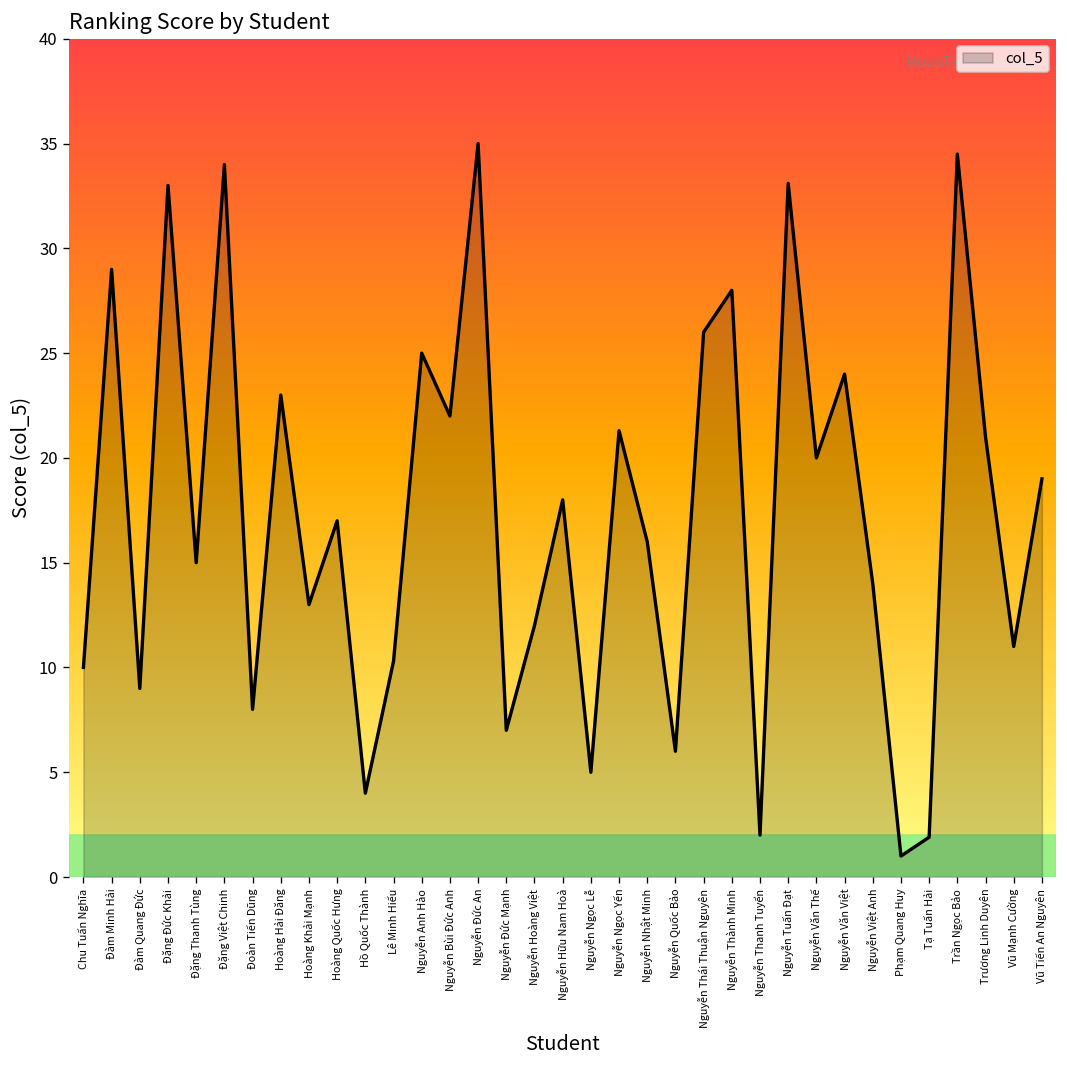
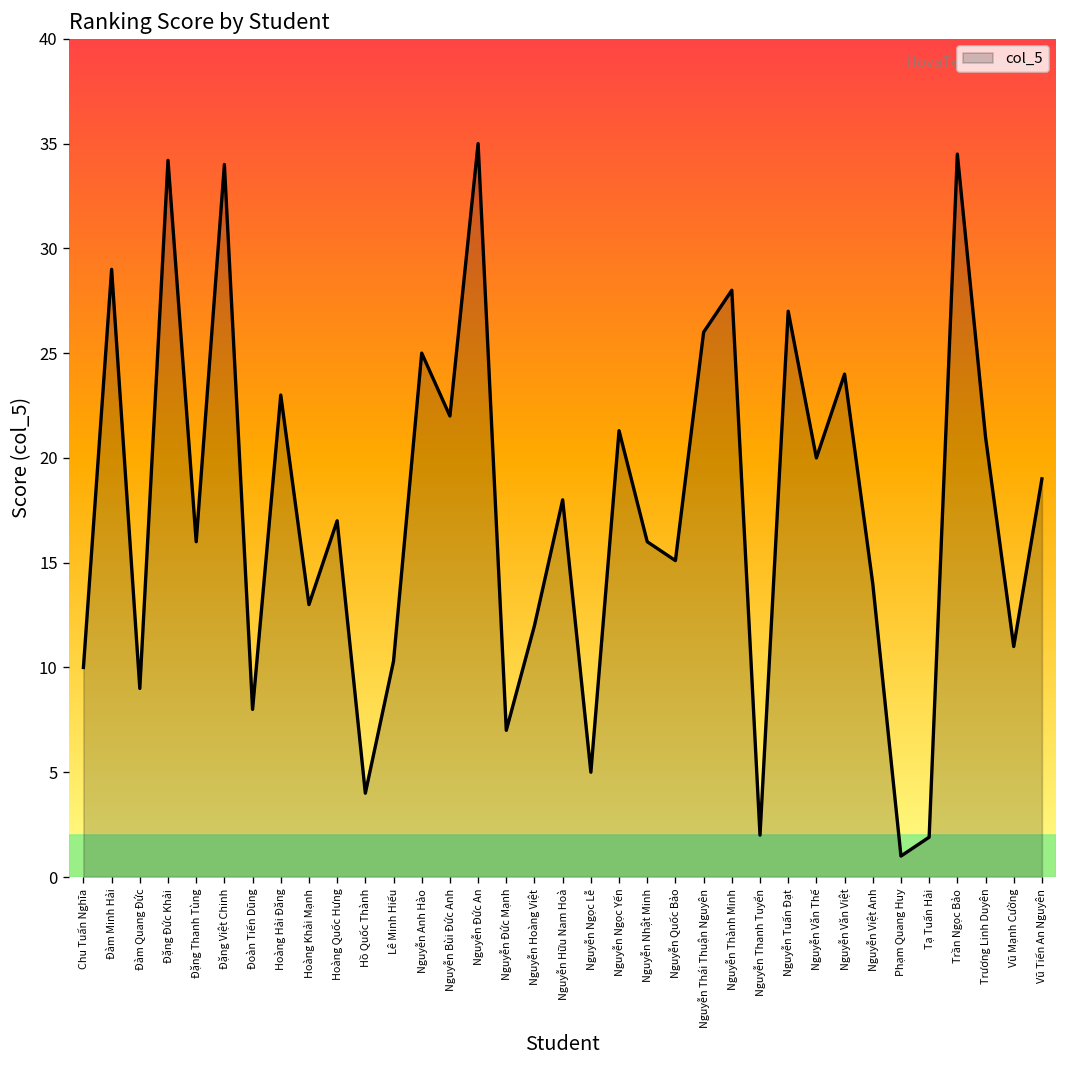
  {
    "Chu Tuấn Nghĩa": 10.0,
    "Đàm Minh Hải": 29.0,
    "Đàm Quang Đức": 9.0,
-   "Đặng Đức Khải": 33.0,
-   "Đặng Thanh Tùng": 15,
+   "Đặng Đức Khải": 34.2,
+   "Đặng Thanh Tùng": 16,
    "Đặng Việt Chinh": 34.0,
    "Đoàn Tiến Dũng": 8.0,
    "Hoàng Hải Đăng": 23.0,
    "Hoàng Khải Mạnh": 13.0,
    "Hoàng Quốc Hưng": 17.0,
    "Hồ Quốc Thành": 4.0,
    "Lê Minh Hiếu": 10.3,
    "Nguyễn Anh Hào": 25.0,
    "Nguyễn Bùi Đức Anh": 22.0,
    "Nguyễn Đức An": 35.0,
    "Nguyễn Đức Mạnh": 7.0,
    "Nguyễn Hoàng Việt": 12.0,
    "Nguyễn Hữu Nam Hoà": 18.0,
    "Nguyễn Ngọc Lễ": 5.0,
    "Nguyễn Ngọc Yến": 21.3,
    "Nguyễn Nhật Minh": 16.0,
-   "Nguyễn Quốc Bảo": 6.0,
+   "Nguyễn Quốc Bảo": 15.1,
    "Nguyễn Thái Thuận Nguyên": 26.0,
    "Nguyễn Thành Minh": 28.0,
-   "Nguyễn Tuấn Đạt": 33.1,
+   "Nguyễn Tuấn Đạt": 27.0,
    "Nguyễn Văn Thế": 20.0,
    "Nguyễn Văn Việt": 24.0,
    "Nguyễn Việt Anh": 14.0,
    "Trần Ngọc Bảo": 34.5,
    "Trương Linh Duyên": 21.0,
    "Vũ Mạnh Cường": 11.0,
    "Vũ Tiến An Nguyên": 19.0
  }
